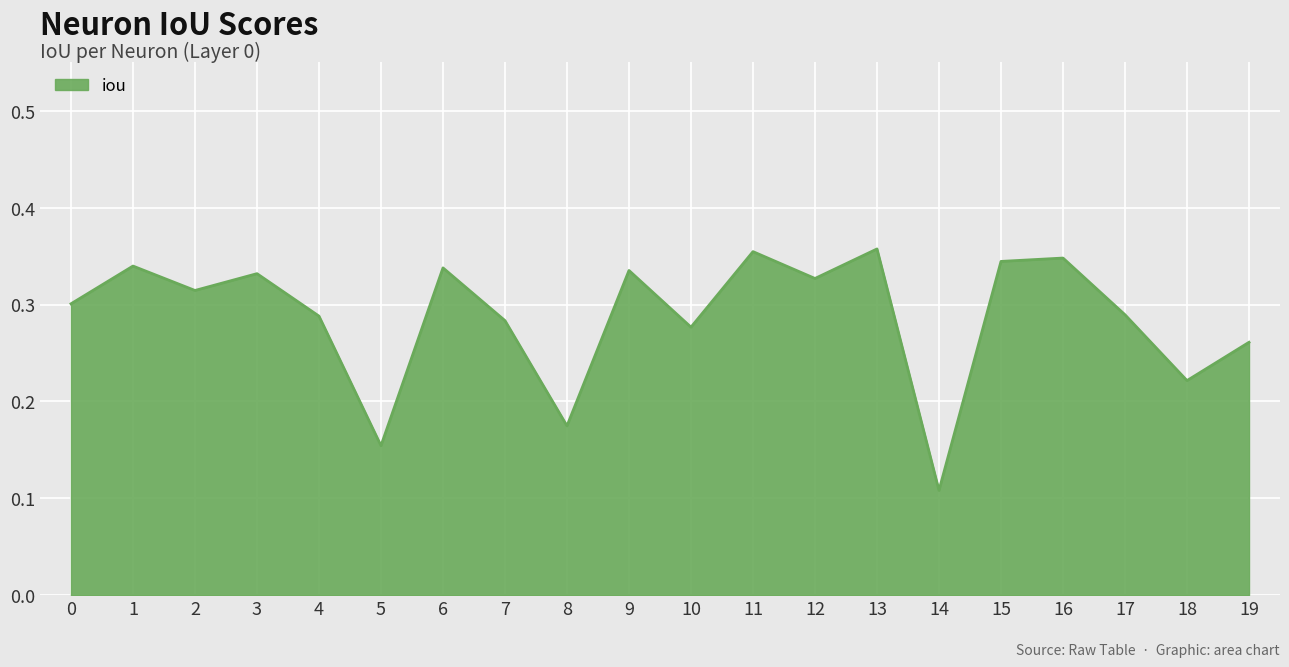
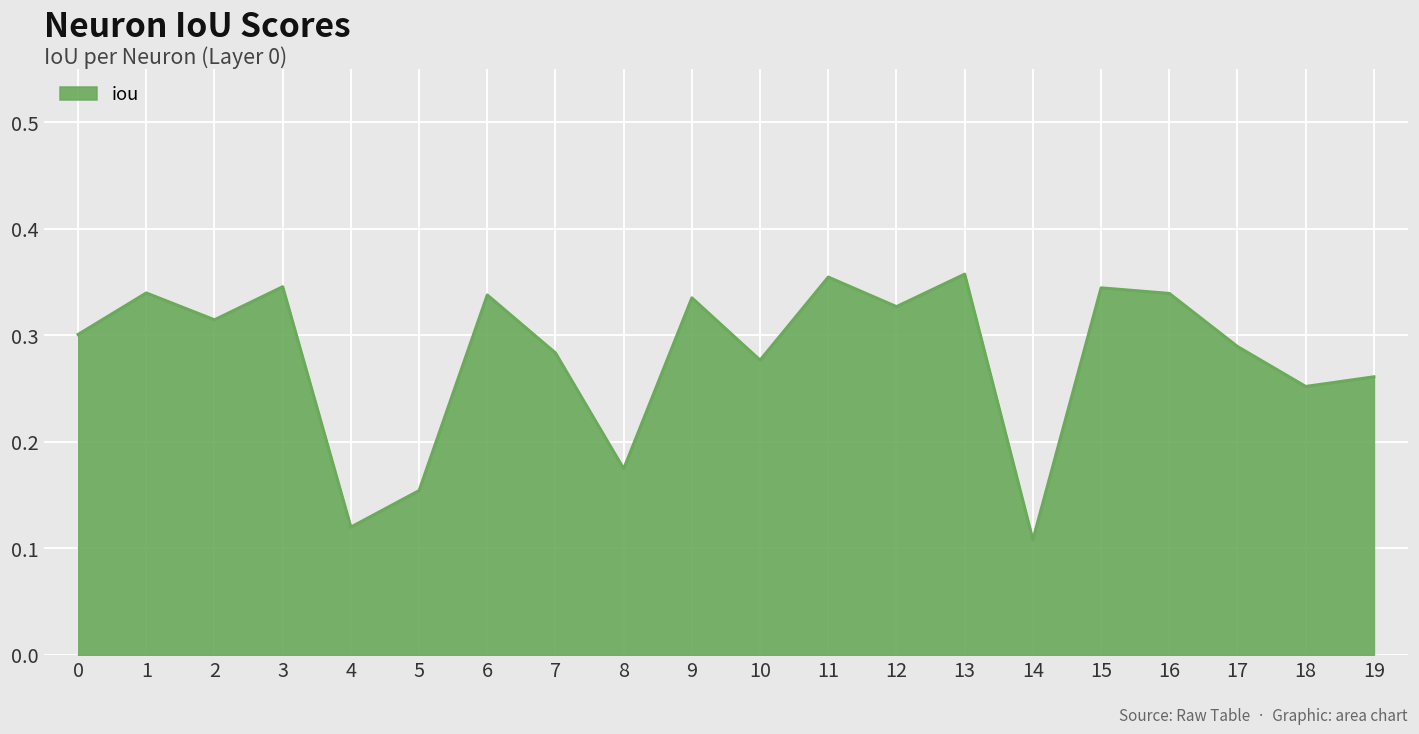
  {
    "0": 0.30,
    "1": 0.34,
    "2": 0.31,
-   "3": 0.33,
-   "4": 0.29,
+   "3": 0.35,
+   "4": 0.12,
    "5": 0.15,
    "6": 0.34,
    "7": 0.28,
    "8": 0.17,
    "9": 0.34,
    "10": 0.28,
    "11": 0.35,
    "12": 0.33,
    "13": 0.36,
    "14": 0.11,
    "15": 0.34,
-   "16": 0.35,
+   "16": 0.34,
    "17": 0.29,
-   "18": 0.22,
+   "18": 0.25,
    "19": 0.26
  }
